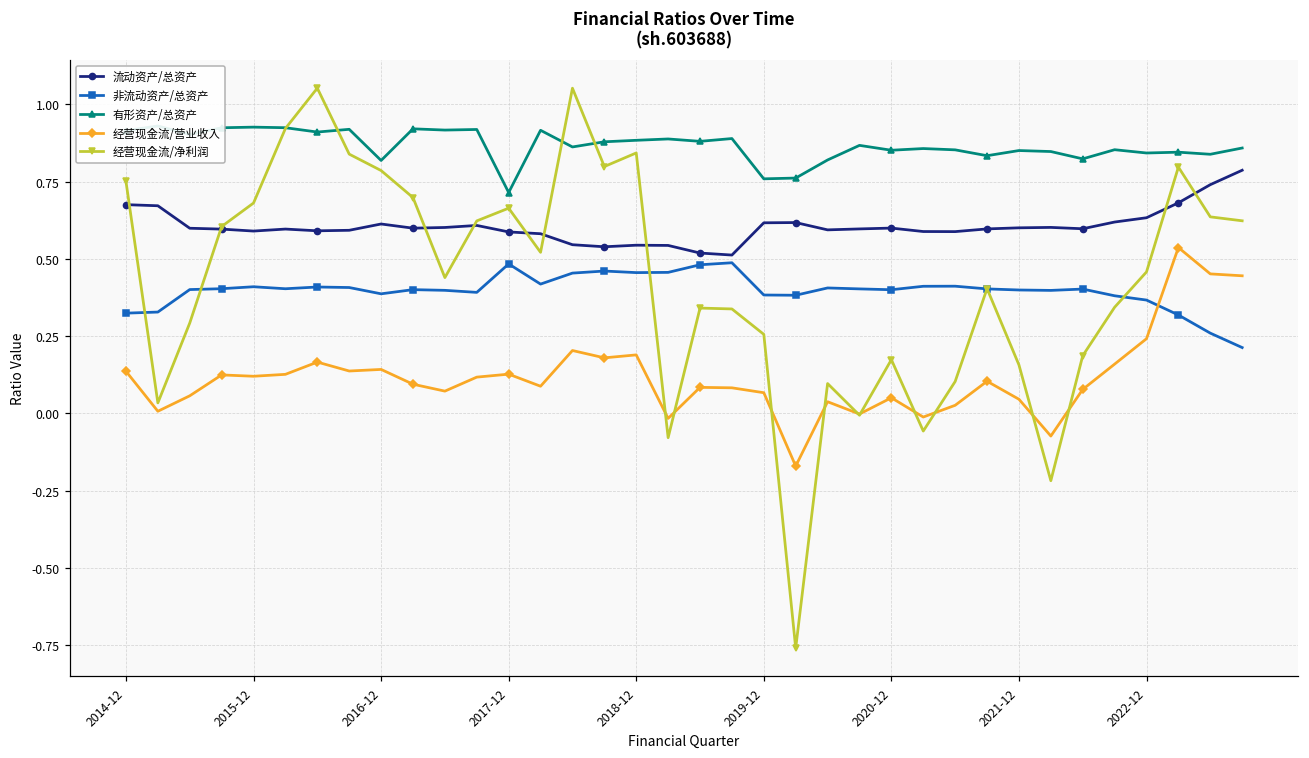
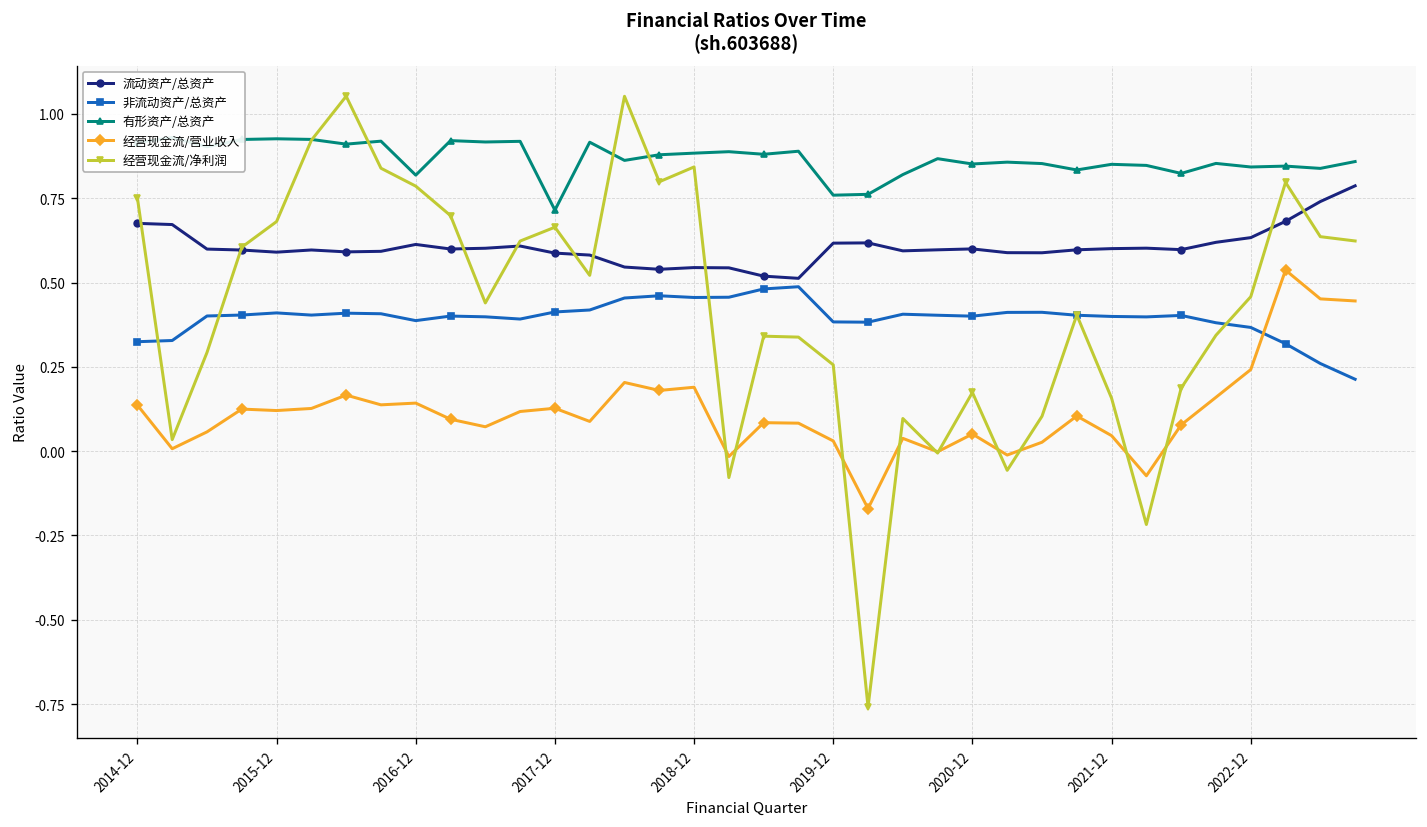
  {
    "流动资产/总资产": {
      "2014-12": 0.68,
      "2015-12": 0.59,
      "2016-12": 0.61,
      "2017-12": 0.59,
      "2018-12": 0.54,
      "2019-12": 0.62,
      "2020-12": 0.60,
      "2021-12": 0.60,
      "2022-12": 0.63
    },
    "非流动资产/总资产": {
      "2014-12": 0.32,
      "2015-12": 0.41,
      "2016-12": 0.39,
-     "2017-12": 0.48,
+     "2017-12": 0.41,
      "2018-12": 0.46,
      "2019-12": 0.38,
      "2020-12": 0.40,
      "2021-12": 0.40,
      "2022-12": 0.37
    },
    "有形资产/总资产": {
      "2015-12": 0.93,
      "2016-12": 0.82,
      "2017-12": 0.71,
      "2018-12": 0.88,
      "2019-12": 0.76,
      "2020-12": 0.85,
      "2021-12": 0.85,
      "2022-12": 0.84
    },
    "经营现金流/营业收入": {
      "2014-12": 0.14,
      "2015-12": 0.12,
      "2016-12": 0.14,
      "2017-12": 0.13,
      "2018-12": 0.19,
-     "2019-12": 0.07,
+     "2019-12": 0.03,
      "2020-12": 0.05,
      "2021-12": 0.05,
      "2022-12": 0.24
    },
    "经营现金流/净利润": {
      "2014-12": 0.75,
      "2015-12": 0.68,
      "2016-12": 0.79,
      "2017-12": 0.66,
      "2018-12": 0.84,
      "2019-12": 0.26,
      "2020-12": 0.17,
      "2021-12": 0.16,
      "2022-12": 0.46
    }
  }
